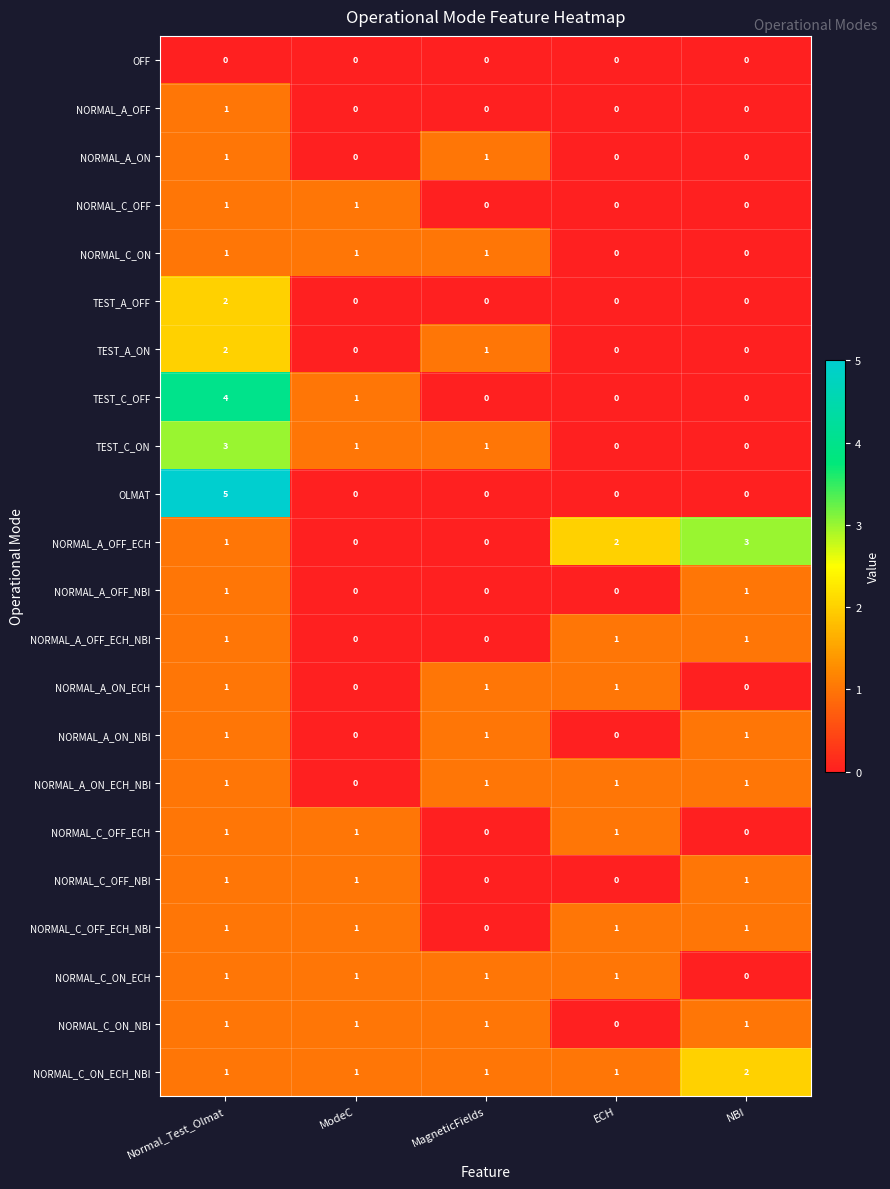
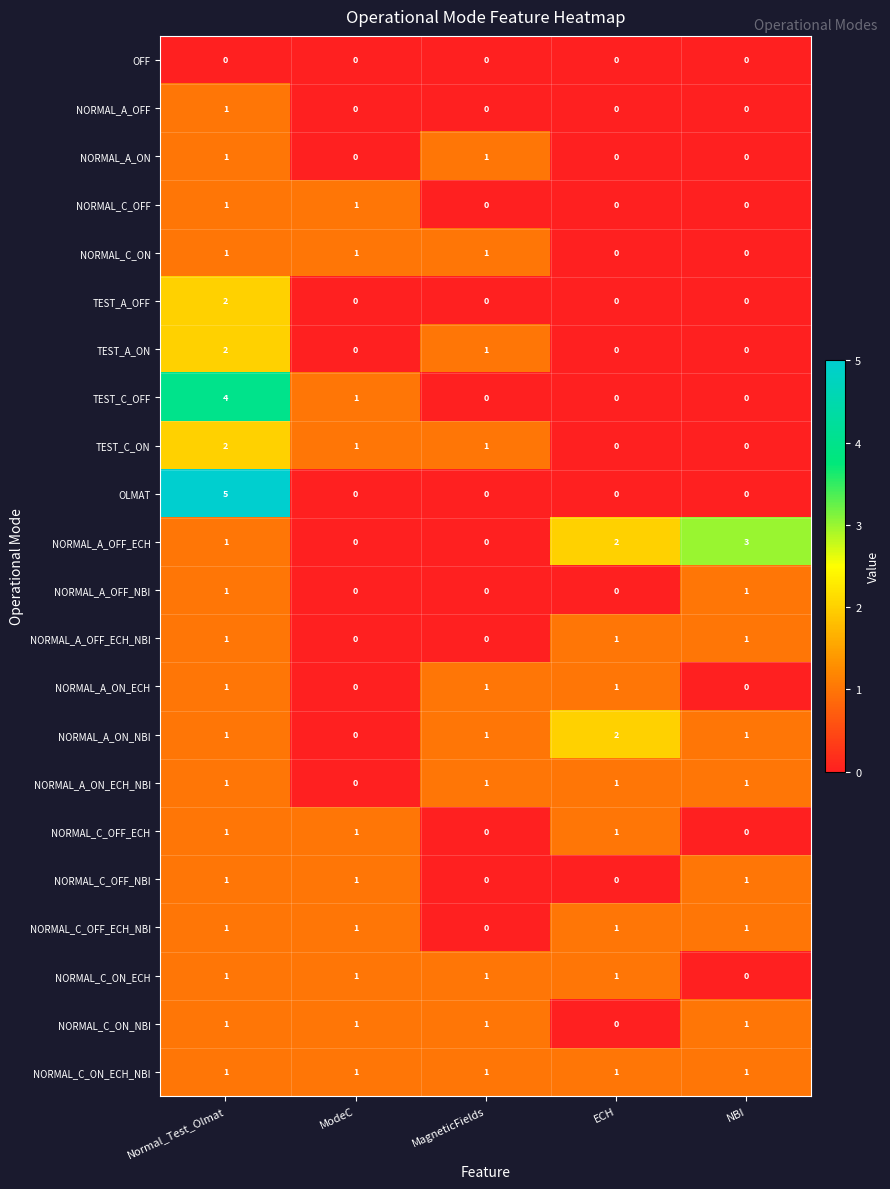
  {
    "OFF": {
      "Normal_Test_Olmat": 0,
      "ModeC": 0,
      "MagneticFields": 0,
      "ECH": 0,
      "NBI": 0
    },
    "NORMAL_A_OFF": {
      "Normal_Test_Olmat": 1,
      "ModeC": 0,
      "MagneticFields": 0,
      "ECH": 0,
      "NBI": 0
    },
    "NORMAL_A_ON": {
      "Normal_Test_Olmat": 1,
      "ModeC": 0,
      "MagneticFields": 1,
      "ECH": 0,
      "NBI": 0
    },
    "NORMAL_C_OFF": {
      "Normal_Test_Olmat": 1,
      "ModeC": 1,
      "MagneticFields": 0,
      "ECH": 0,
      "NBI": 0
    },
    "NORMAL_C_ON": {
      "Normal_Test_Olmat": 1,
      "ModeC": 1,
      "MagneticFields": 1,
      "ECH": 0,
      "NBI": 0
    },
    "TEST_A_OFF": {
      "Normal_Test_Olmat": 2,
      "ModeC": 0,
      "MagneticFields": 0,
      "ECH": 0,
      "NBI": 0
    },
    "TEST_A_ON": {
      "Normal_Test_Olmat": 2,
      "ModeC": 0,
      "MagneticFields": 1,
      "ECH": 0,
      "NBI": 0
    },
    "TEST_C_OFF": {
      "Normal_Test_Olmat": 4,
      "ModeC": 1,
      "MagneticFields": 0,
      "ECH": 0,
      "NBI": 0
    },
    "TEST_C_ON": {
-     "Normal_Test_Olmat": 3,
+     "Normal_Test_Olmat": 2,
      "ModeC": 1,
      "MagneticFields": 1,
      "ECH": 0,
      "NBI": 0
    },
    "OLMAT": {
      "Normal_Test_Olmat": 5,
      "ModeC": 0,
      "MagneticFields": 0,
      "ECH": 0,
      "NBI": 0
    },
    "NORMAL_A_OFF_ECH": {
      "Normal_Test_Olmat": 1,
      "ModeC": 0,
      "MagneticFields": 0,
      "ECH": 2,
      "NBI": 3
    },
    "NORMAL_A_OFF_NBI": {
      "Normal_Test_Olmat": 1,
      "ModeC": 0,
      "MagneticFields": 0,
      "ECH": 0,
      "NBI": 1
    },
    "NORMAL_A_OFF_ECH_NBI": {
      "Normal_Test_Olmat": 1,
      "ModeC": 0,
      "MagneticFields": 0,
      "ECH": 1,
      "NBI": 1
    },
    "NORMAL_A_ON_ECH": {
      "Normal_Test_Olmat": 1,
      "ModeC": 0,
      "MagneticFields": 1,
      "ECH": 1,
      "NBI": 0
    },
    "NORMAL_A_ON_NBI": {
      "Normal_Test_Olmat": 1,
      "ModeC": 0,
      "MagneticFields": 1,
-     "ECH": 0,
+     "ECH": 2,
      "NBI": 1
    },
    "NORMAL_A_ON_ECH_NBI": {
      "Normal_Test_Olmat": 1,
      "ModeC": 0,
      "MagneticFields": 1,
      "ECH": 1,
      "NBI": 1
    },
    "NORMAL_C_OFF_ECH": {
      "Normal_Test_Olmat": 1,
      "ModeC": 1,
      "MagneticFields": 0,
      "ECH": 1,
      "NBI": 0
    },
    "NORMAL_C_OFF_NBI": {
      "Normal_Test_Olmat": 1,
      "ModeC": 1,
      "MagneticFields": 0,
      "ECH": 0,
      "NBI": 1
    },
    "NORMAL_C_OFF_ECH_NBI": {
      "Normal_Test_Olmat": 1,
      "ModeC": 1,
      "MagneticFields": 0,
      "ECH": 1,
      "NBI": 1
    },
    "NORMAL_C_ON_ECH": {
      "Normal_Test_Olmat": 1,
      "ModeC": 1,
      "MagneticFields": 1,
      "ECH": 1,
      "NBI": 0
    },
    "NORMAL_C_ON_NBI": {
      "Normal_Test_Olmat": 1,
      "ModeC": 1,
      "MagneticFields": 1,
      "ECH": 0,
      "NBI": 1
    },
    "NORMAL_C_ON_ECH_NBI": {
      "Normal_Test_Olmat": 1,
      "ModeC": 1,
      "MagneticFields": 1,
      "ECH": 1,
-     "NBI": 2
+     "NBI": 1
    }
  }
